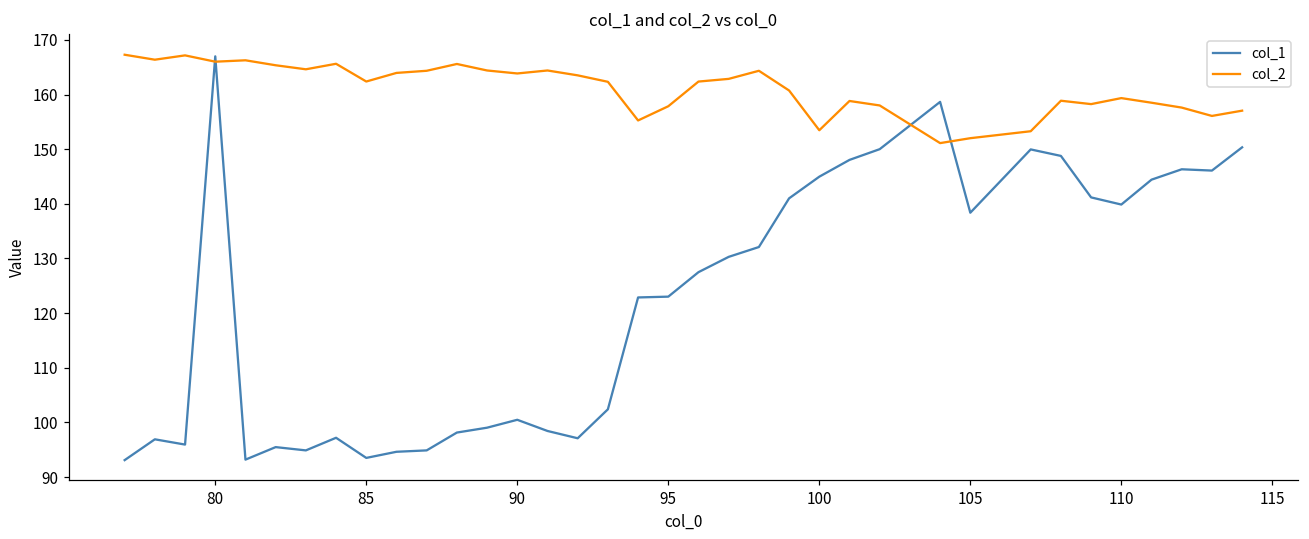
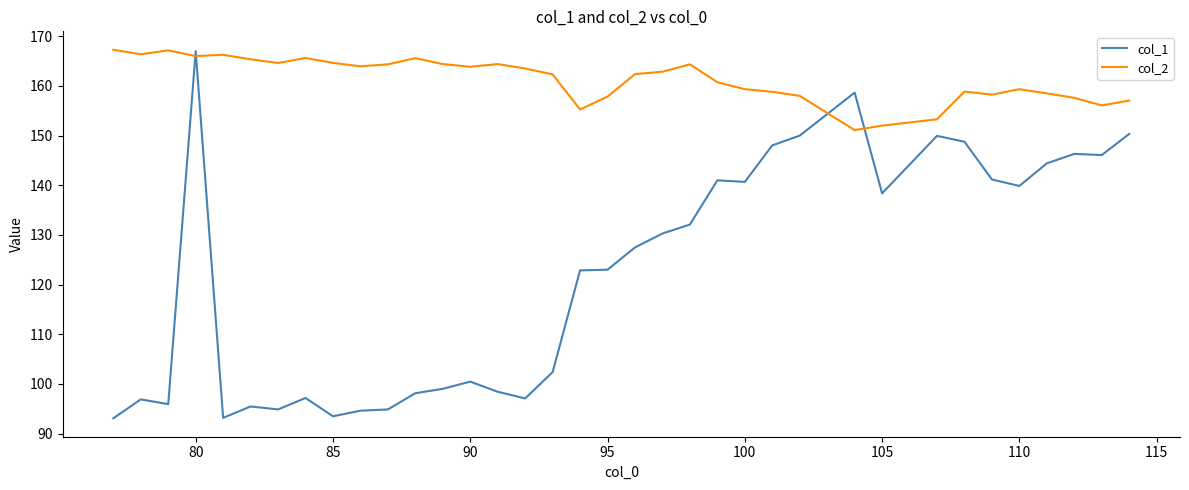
  {
    "col_1": {
      "80": 167,
      "85": 93,
      "90": 100,
      "95": 123,
-     "100": 145,
+     "100": 141,
      "105": 138,
      "110": 140
    },
    "col_2": {
      "80": 166,
-     "85": 162,
+     "85": 165,
      "90": 164,
      "95": 158,
-     "100": 153,
+     "100": 159,
      "105": 152,
      "110": 159
    }
  }
